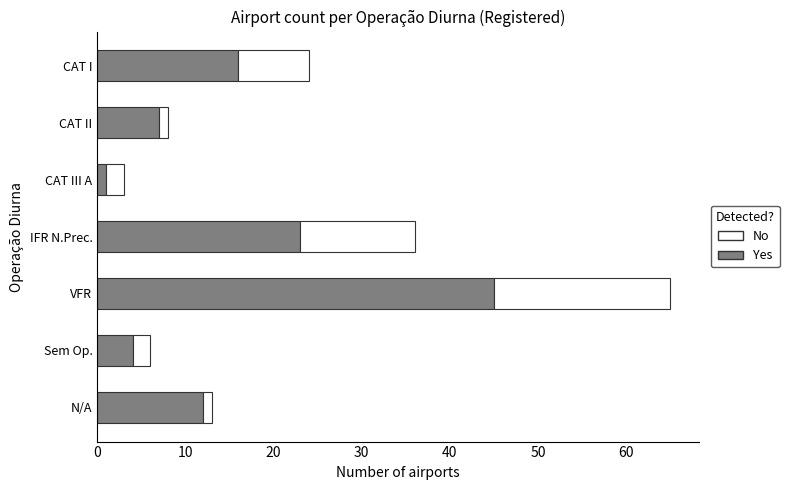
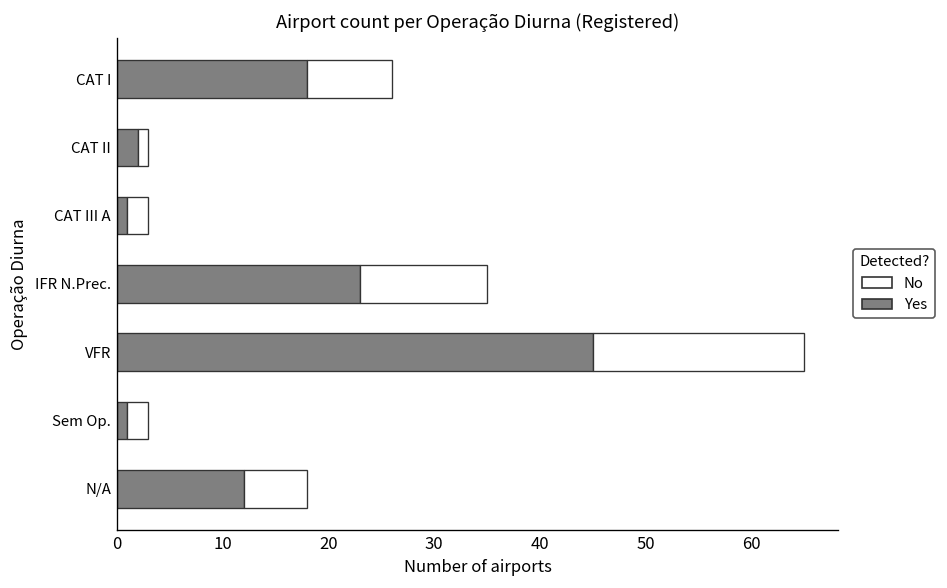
  {
    "Yes": {
-     "CAT I": 16,
-     "CAT II": 7,
+     "CAT I": 18,
+     "CAT II": 2,
      "CAT III A": 1,
      "IFR N.Prec.": 23,
      "VFR": 45,
-     "Sem Op.": 4,
+     "Sem Op.": 1,
      "N/A": 12
    },
    "No": {
      "CAT I": 8,
      "CAT II": 1,
      "CAT III A": 2,
-     "IFR N.Prec.": 13,
+     "IFR N.Prec.": 12,
      "VFR": 20,
      "Sem Op.": 2,
-     "N/A": 1
+     "N/A": 6
    }
  }
